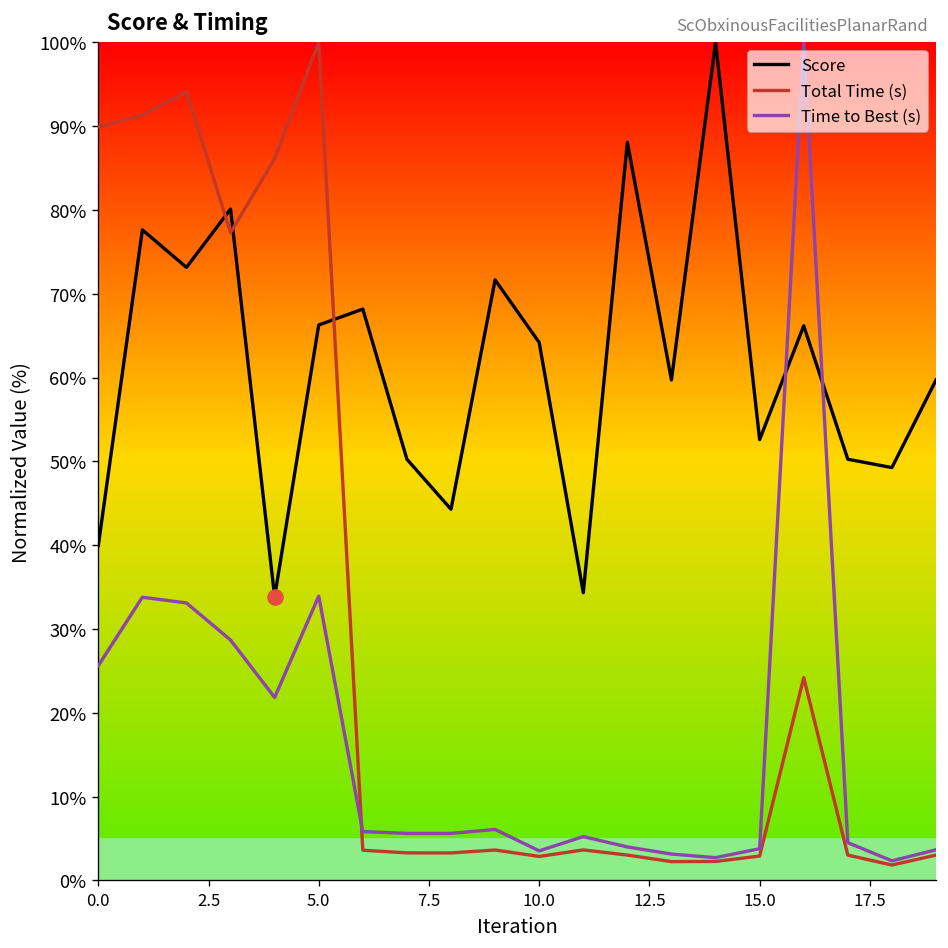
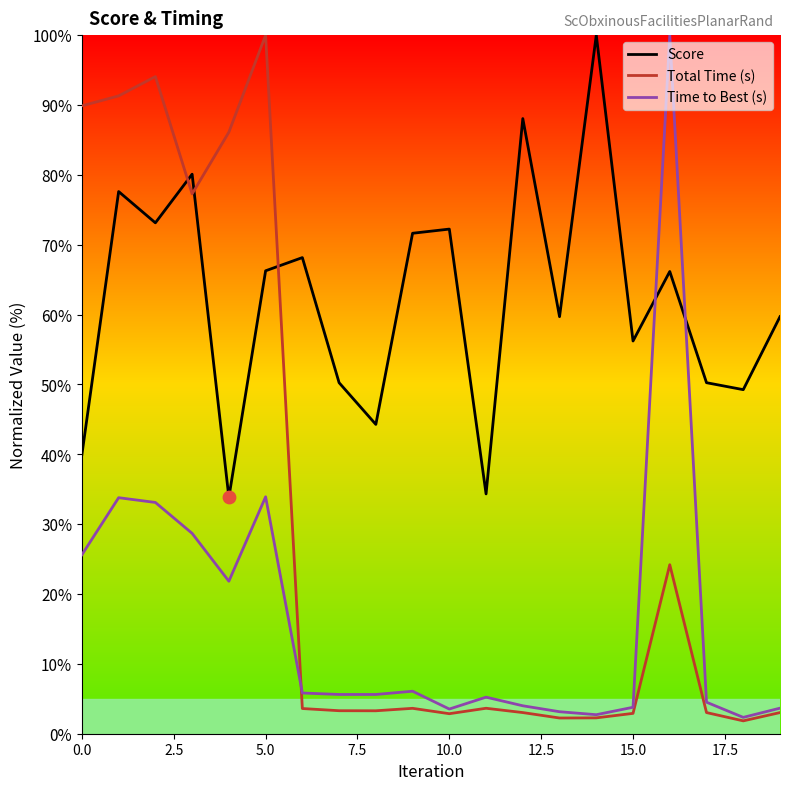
  {
    "Score": {
      "0.0": "40%",
      "5.0": "66%",
-     "10.0": "64%",
-     "15.0": "53%"
+     "10.0": "72%",
+     "15.0": "56%"
    },
    "Time to Best (s)": {
      "0.0": "26%",
      "5.0": "34%"
    }
  }
